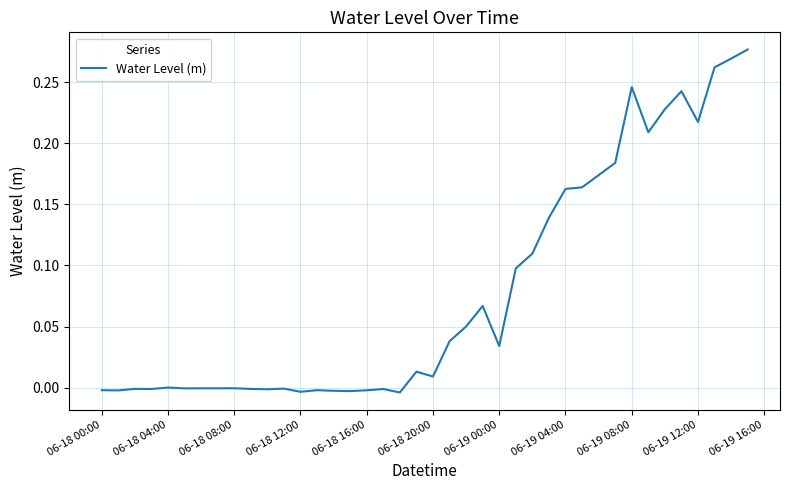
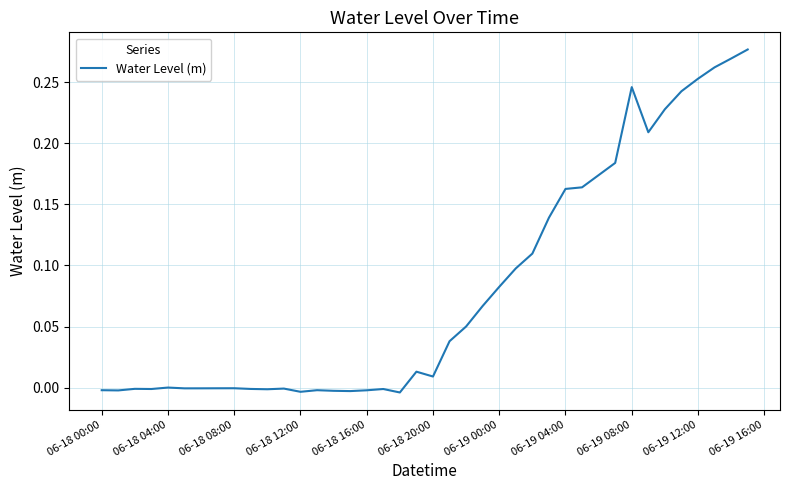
  {
    "06-18 00:00": -0.002,
    "06-18 04:00": 0.000,
    "06-18 08:00": -0.001,
    "06-18 12:00": -0.003,
    "06-18 16:00": -0.002,
    "06-18 20:00": 0.009,
-   "06-19 00:00": 0.034,
+   "06-19 00:00": 0.083,
    "06-19 04:00": 0.163,
    "06-19 08:00": 0.246,
-   "06-19 12:00": 0.218
+   "06-19 12:00": 0.253
  }
